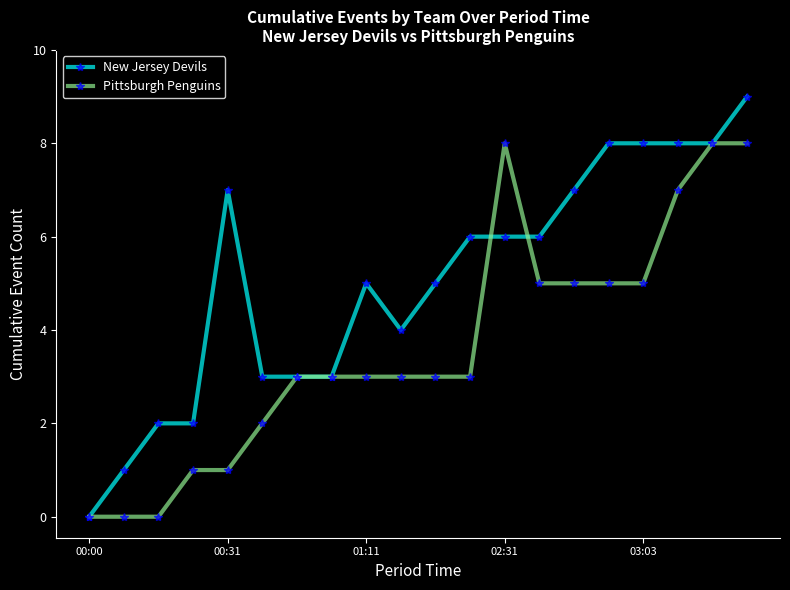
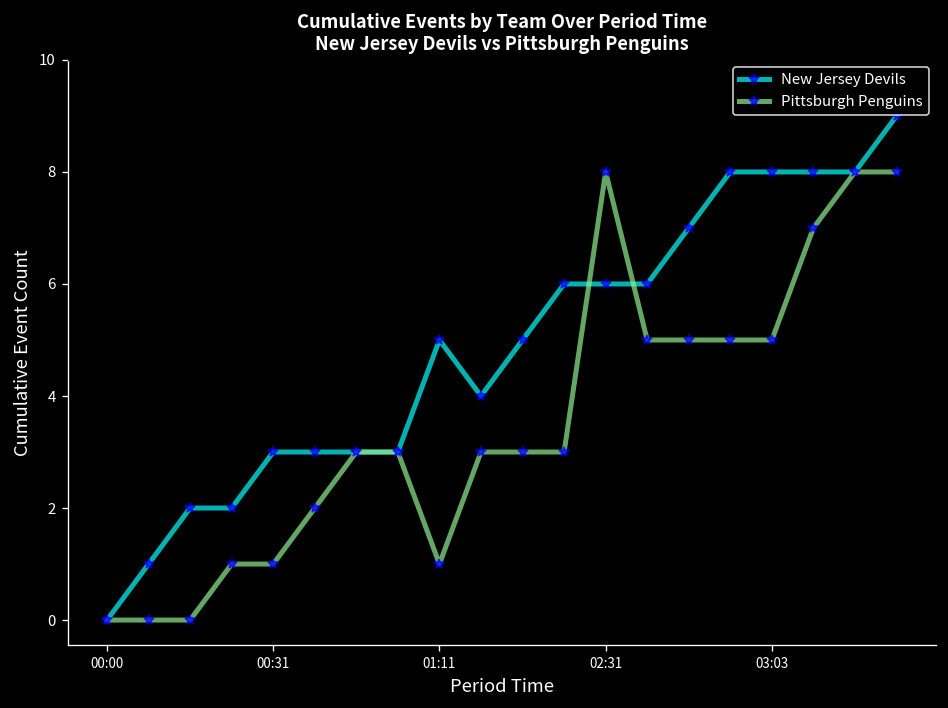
  {
    "New Jersey Devils": {
-     "00:31": 7,
+     "00:31": 3,
      "01:11": 5,
      "02:31": 6,
      "03:03": 8
    },
    "Pittsburgh Penguins": {
      "00:31": 1,
-     "01:11": 3,
+     "01:11": 1,
      "02:31": 8,
      "03:03": 5
    }
  }
